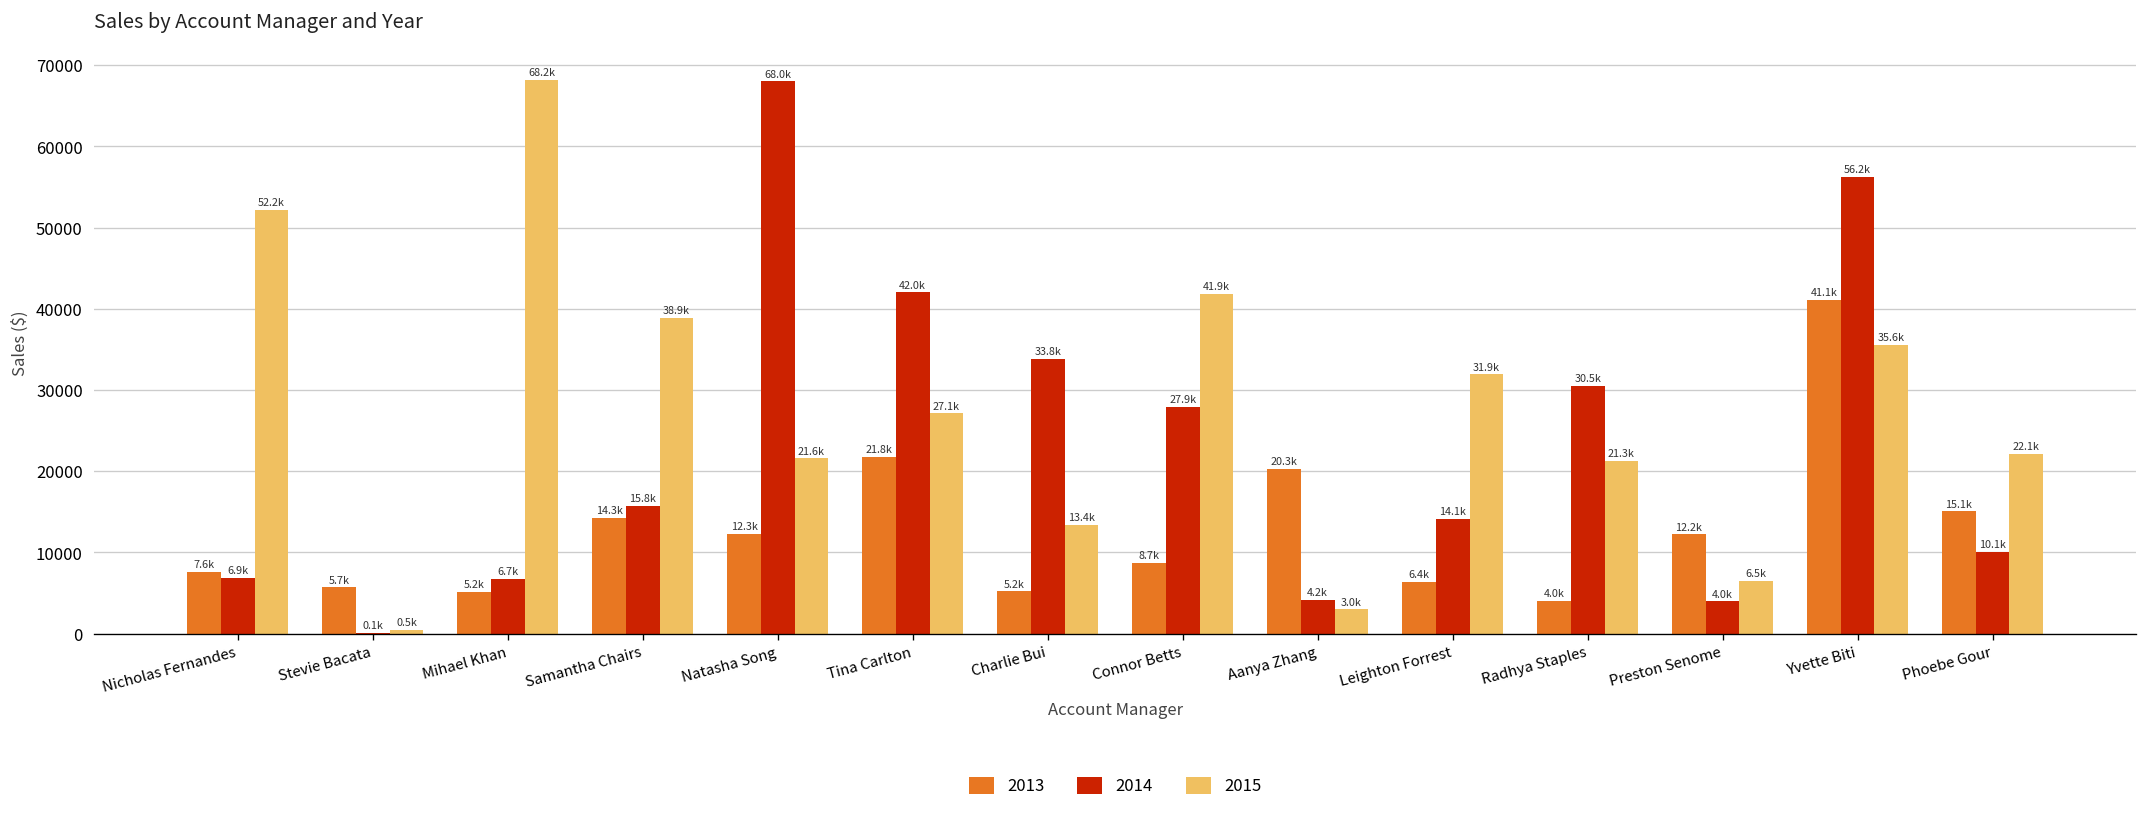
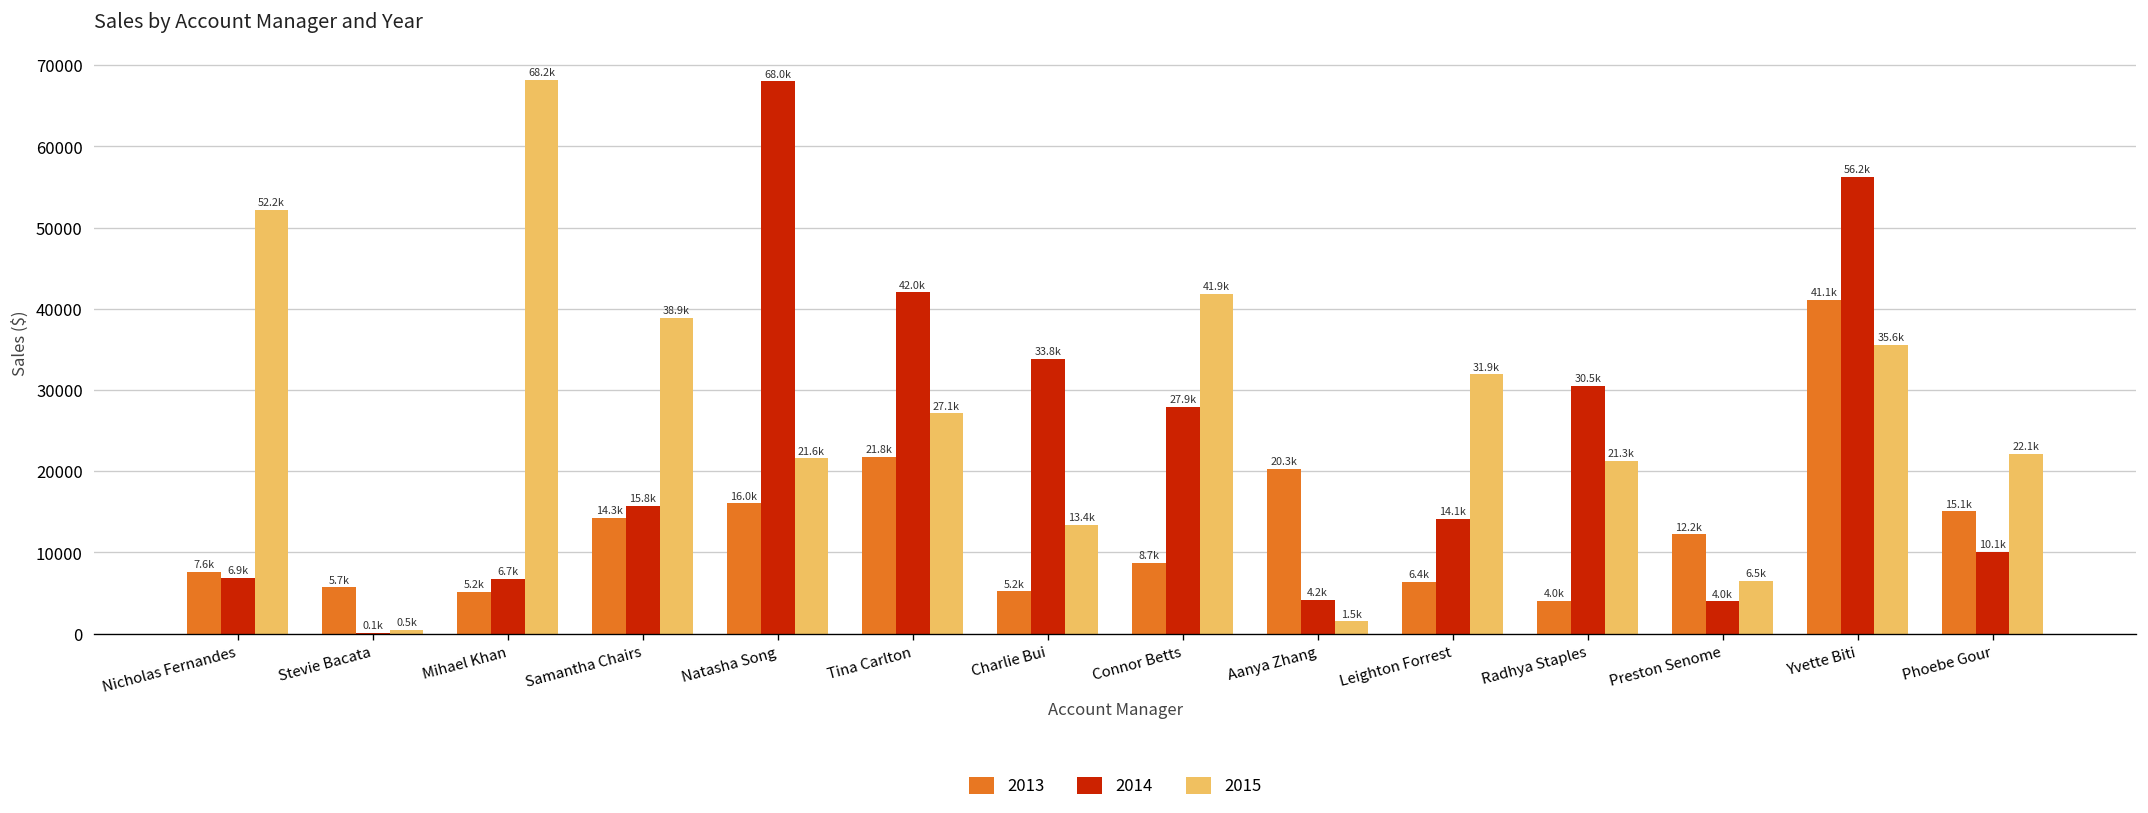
  {
    "2013": {
      "Nicholas Fernandes": "7.6k",
      "Stevie Bacata": "5.7k",
      "Mihael Khan": "5.2k",
      "Samantha Chairs": "14.3k",
-     "Natasha Song": "12.3k",
+     "Natasha Song": "16.0k",
      "Tina Carlton": "21.8k",
      "Charlie Bui": "5.2k",
      "Connor Betts": "8.7k",
      "Aanya Zhang": "20.3k",
      "Leighton Forrest": "6.4k",
      "Radhya Staples": "4.0k",
      "Preston Senome": "12.2k",
      "Yvette Biti": "41.1k",
      "Phoebe Gour": "15.1k"
    },
    "2014": {
      "Nicholas Fernandes": "6.9k",
      "Stevie Bacata": "0.1k",
      "Mihael Khan": "6.7k",
      "Samantha Chairs": "15.8k",
      "Natasha Song": "68.0k",
      "Tina Carlton": "42.0k",
      "Charlie Bui": "33.8k",
      "Connor Betts": "27.9k",
      "Aanya Zhang": "4.2k",
      "Leighton Forrest": "14.1k",
      "Radhya Staples": "30.5k",
      "Preston Senome": "4.0k",
      "Yvette Biti": "56.2k",
      "Phoebe Gour": "10.1k"
    },
    "2015": {
      "Nicholas Fernandes": "52.2k",
      "Stevie Bacata": "0.5k",
      "Mihael Khan": "68.2k",
      "Samantha Chairs": "38.9k",
      "Natasha Song": "21.6k",
      "Tina Carlton": "27.1k",
      "Charlie Bui": "13.4k",
      "Connor Betts": "41.9k",
-     "Aanya Zhang": "3.0k",
+     "Aanya Zhang": "1.5k",
      "Leighton Forrest": "31.9k",
      "Radhya Staples": "21.3k",
      "Preston Senome": "6.5k",
      "Yvette Biti": "35.6k",
      "Phoebe Gour": "22.1k"
    }
  }
